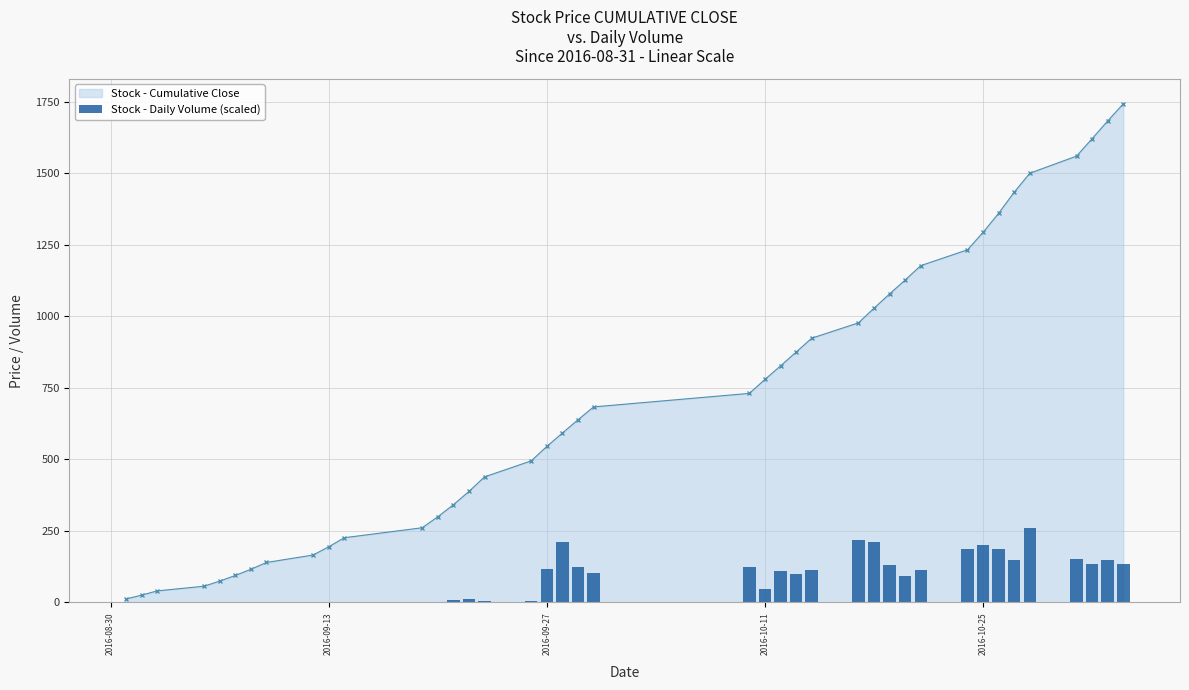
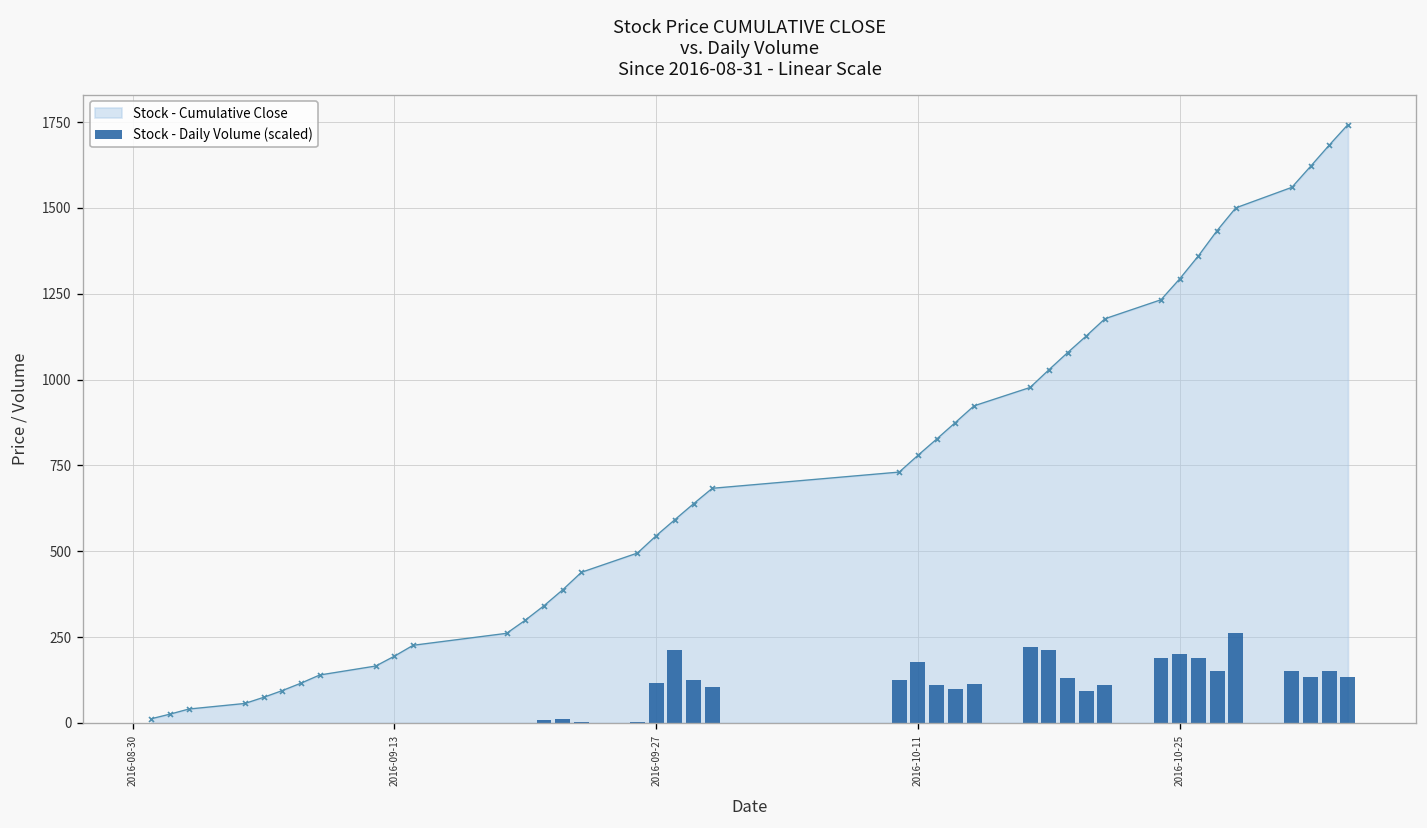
  {
    "Stock - Cumulative Close": {
      "2016-09-13": 190,
      "2016-09-27": 550,
      "2016-10-11": 780,
      "2016-10-25": 1290
    },
    "Stock - Daily Volume (scaled)": {
      "2016-09-27": 120,
-     "2016-10-11": 50,
+     "2016-10-11": 180,
      "2016-10-25": 200
    }
  }
